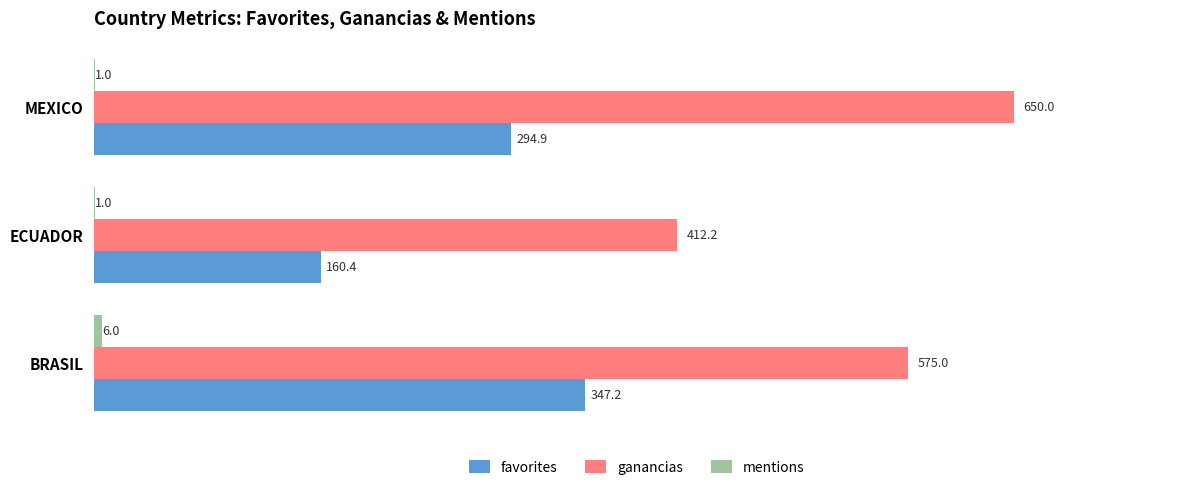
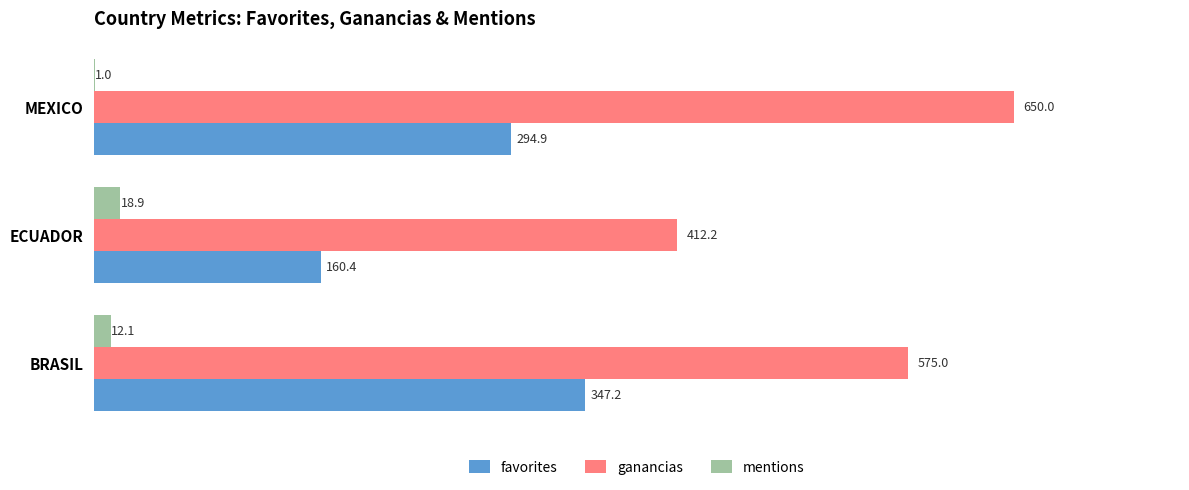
  {
    "favorites": {
      "MEXICO": 294.9,
      "ECUADOR": 160.4,
      "BRASIL": 347.2
    },
    "ganancias": {
      "MEXICO": 650.0,
      "ECUADOR": 412.2,
      "BRASIL": 575.0
    },
    "mentions": {
      "MEXICO": 1.0,
-     "ECUADOR": 1.0,
-     "BRASIL": 6.0
+     "ECUADOR": 18.9,
+     "BRASIL": 12.1
    }
  }
